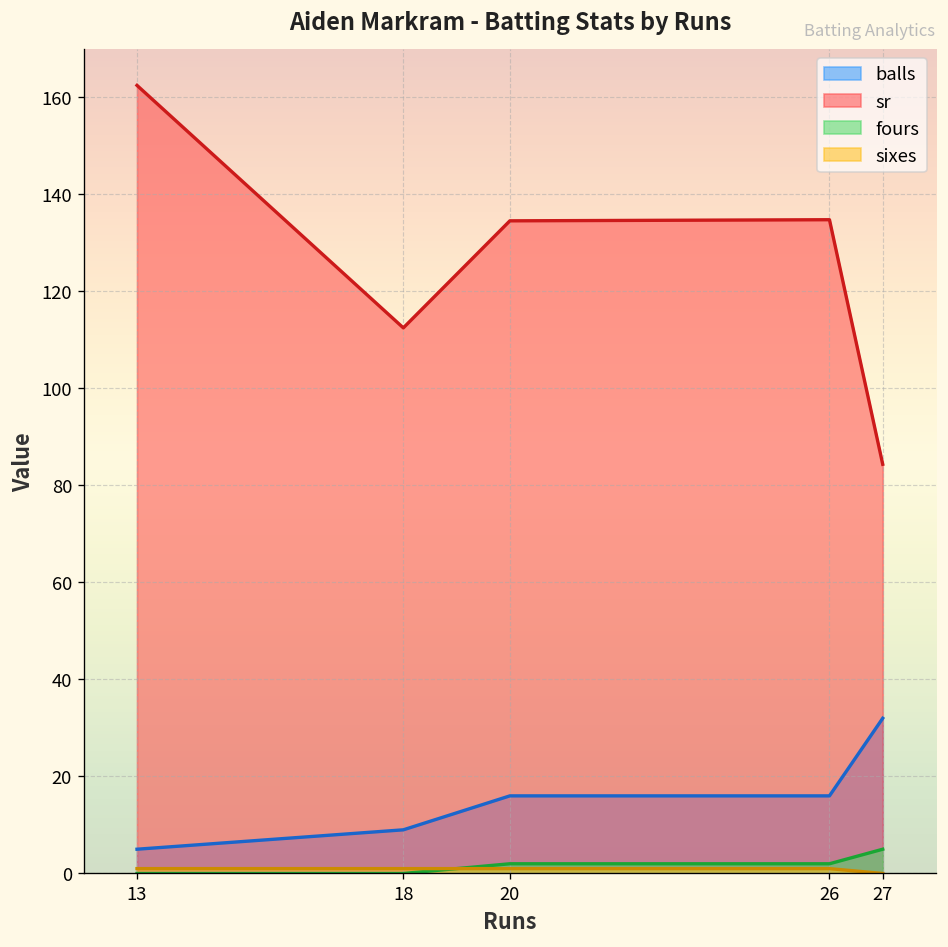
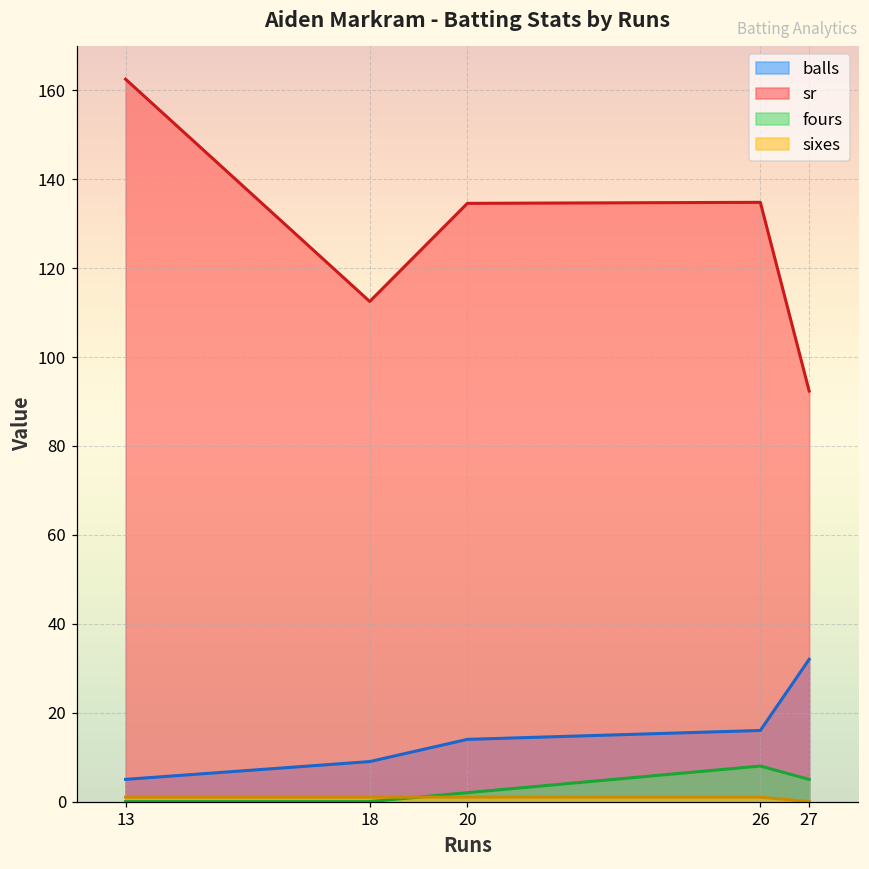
  {
    "balls": {
      "13": 5,
      "18": 9,
-     "20": 16,
+     "20": 14,
      "26": 16,
      "27": 32
    },
    "sr": {
      "13": 163,
      "18": 113,
      "20": 135,
      "26": 135,
-     "27": 84
+     "27": 92
    },
    "fours": {
      "13": 0,
      "18": 0,
      "20": 2,
-     "26": 2,
+     "26": 8,
      "27": 5
    },
    "sixes": {
      "13": 1,
      "18": 1,
      "20": 1,
      "26": 1,
      "27": 0
    }
  }
